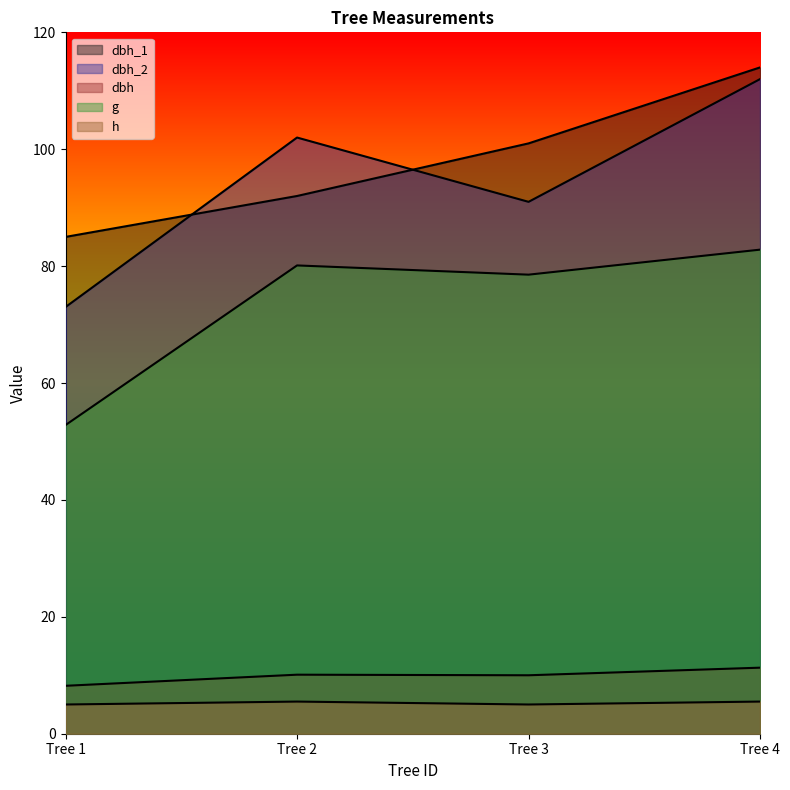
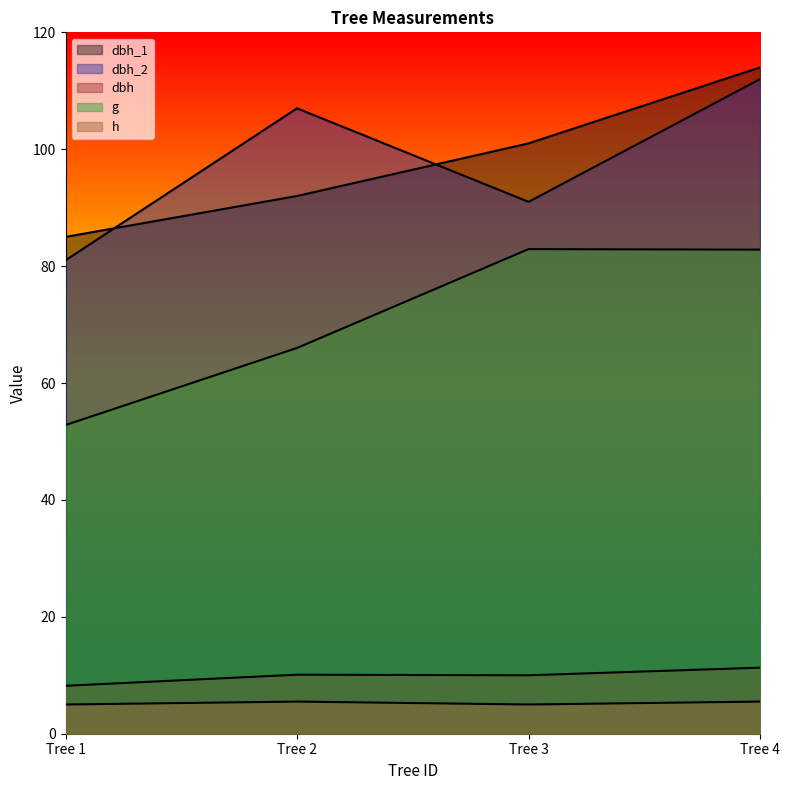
  {
    "dbh_1": {
      "Tree 1": 85,
      "Tree 2": 92,
      "Tree 3": 101,
      "Tree 4": 114
    },
    "dbh_2": {
-     "Tree 1": 73,
-     "Tree 2": 102,
+     "Tree 1": 81,
+     "Tree 2": 107,
      "Tree 3": 91,
      "Tree 4": 112
    },
    "g": {
      "Tree 1": 53,
-     "Tree 2": 80,
-     "Tree 3": 79,
+     "Tree 2": 66,
+     "Tree 3": 83,
      "Tree 4": 83
    }
  }
